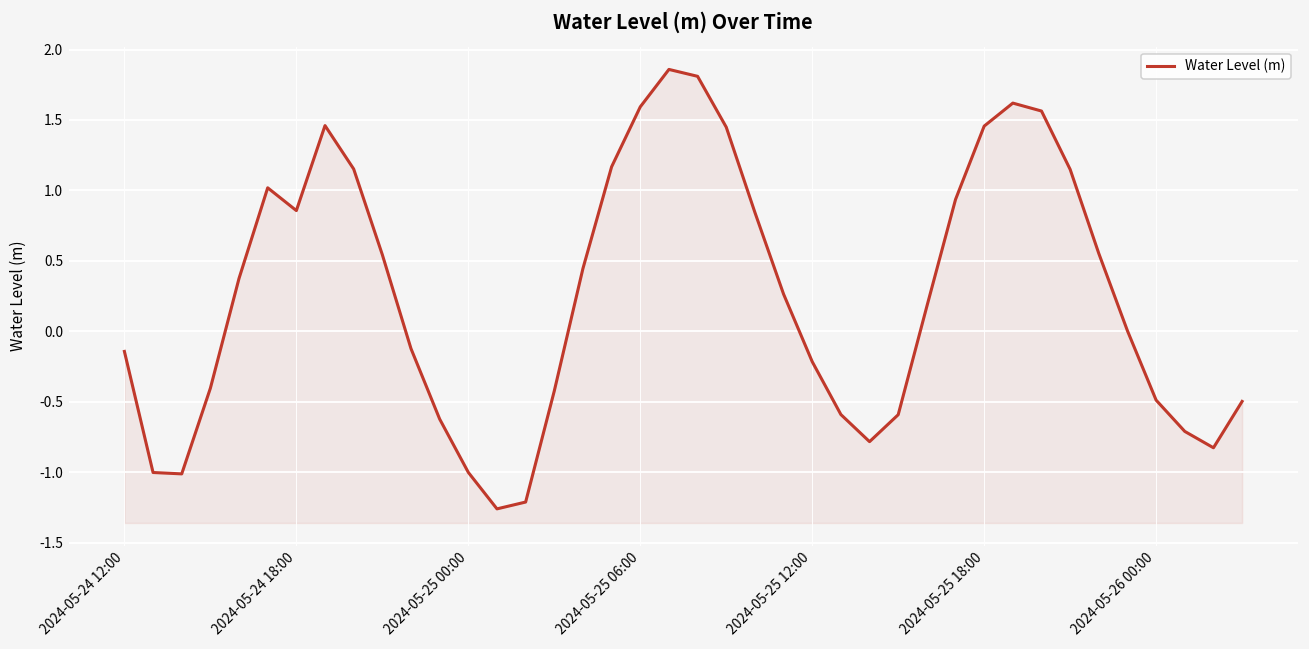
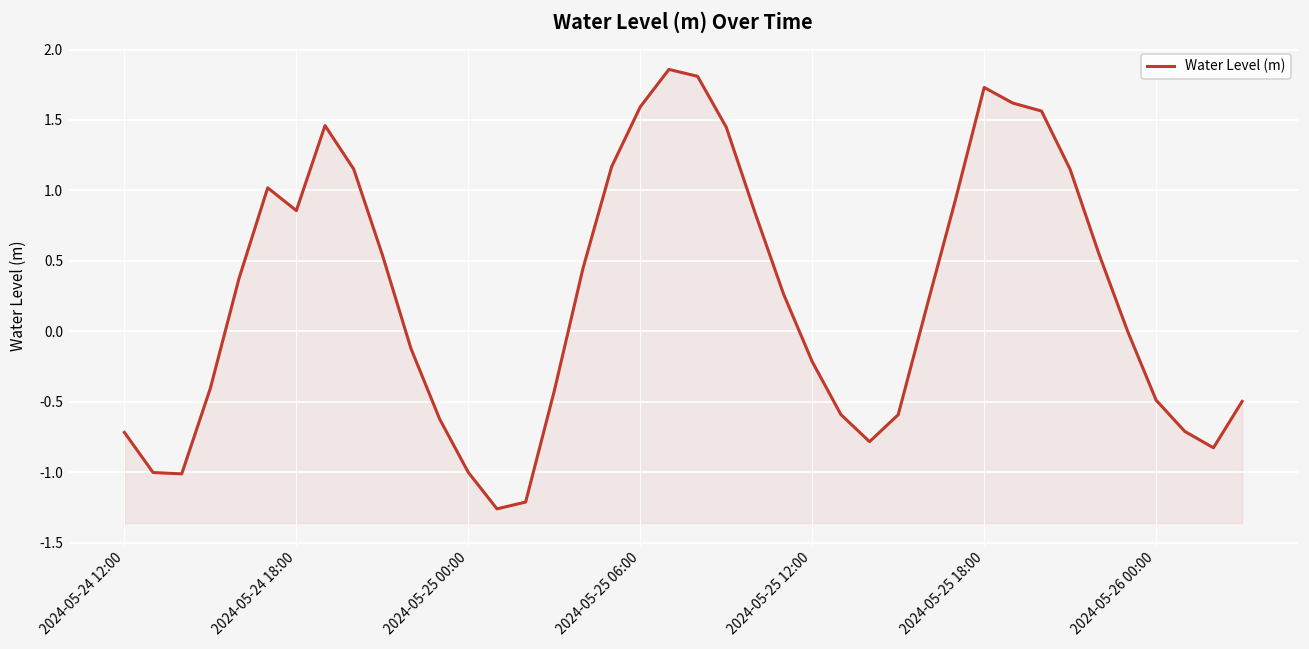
  {
-   "2024-05-24 12:00": -0.14,
+   "2024-05-24 12:00": -0.72,
    "2024-05-24 18:00": 0.86,
    "2024-05-25 00:00": -1.00,
    "2024-05-25 06:00": 1.59,
    "2024-05-25 12:00": -0.22,
-   "2024-05-25 18:00": 1.46,
+   "2024-05-25 18:00": 1.73,
    "2024-05-26 00:00": -0.49
  }
